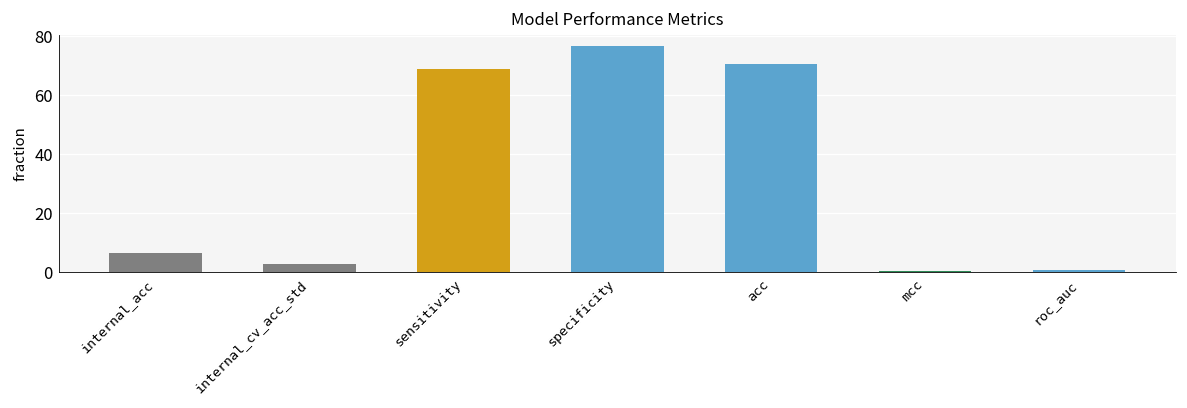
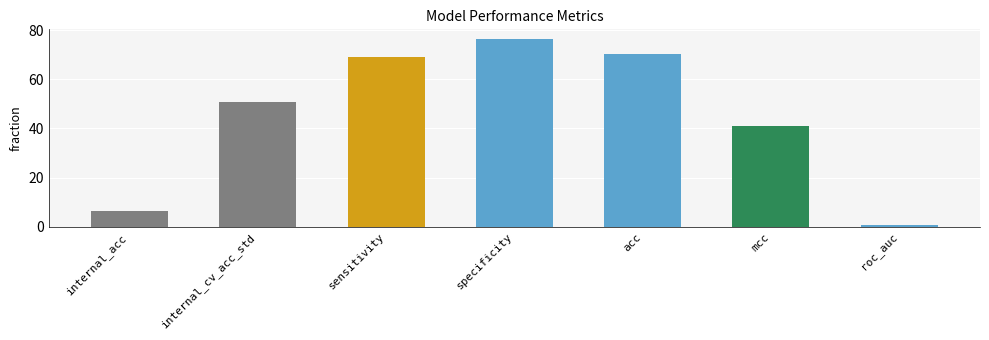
  {
    "internal_acc": 7,
-   "internal_cv_acc_std": 3,
+   "internal_cv_acc_std": 51,
    "sensitivity": 69,
    "specificity": 76,
    "acc": 70,
-   "mcc": 0
+   "mcc": 41
  }
